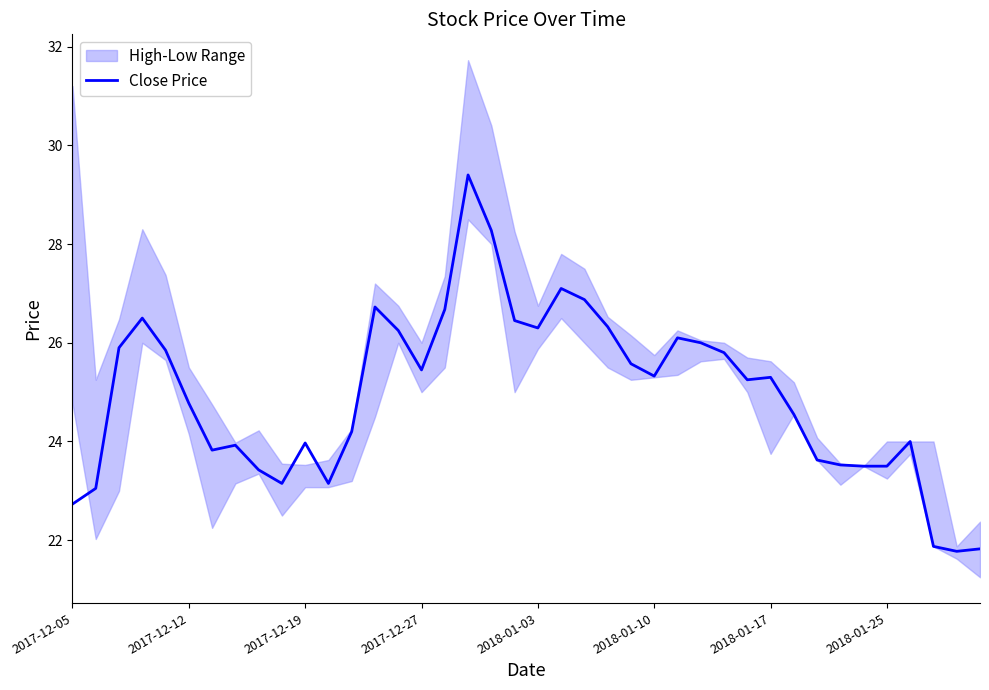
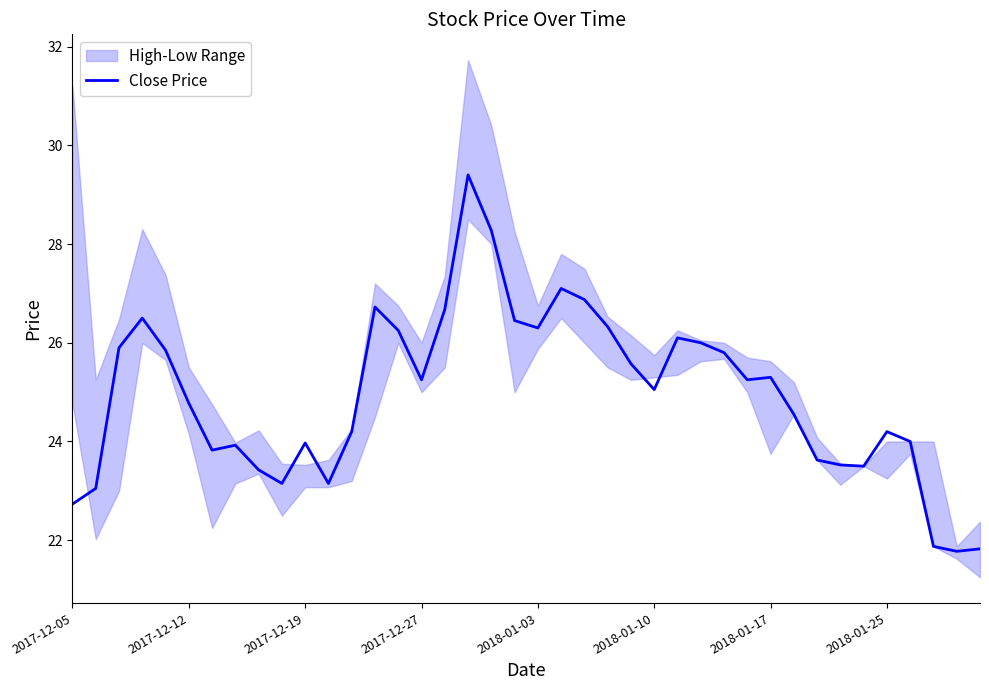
  {
    "Close Price": {
      "2017-12-05": 22.7,
      "2017-12-12": 24.8,
      "2017-12-19": 24.0,
-     "2017-12-27": 25.5,
+     "2017-12-27": 25.3,
      "2018-01-03": 26.3,
-     "2018-01-10": 25.3,
+     "2018-01-10": 25.1,
      "2018-01-17": 25.3,
-     "2018-01-25": 23.5
+     "2018-01-25": 24.2
    }
  }
